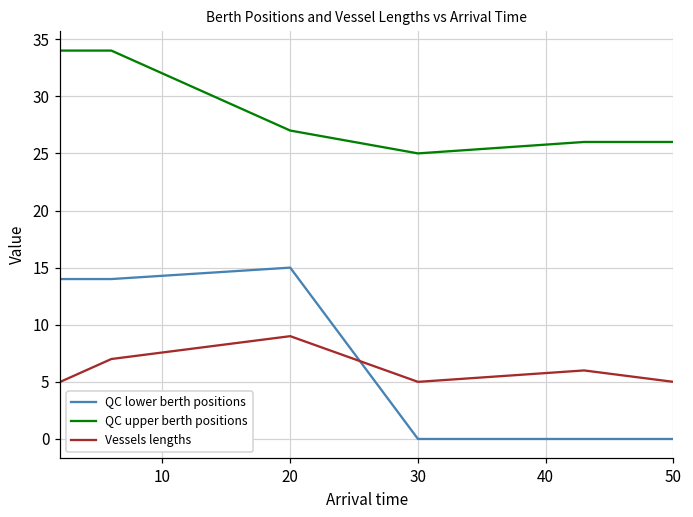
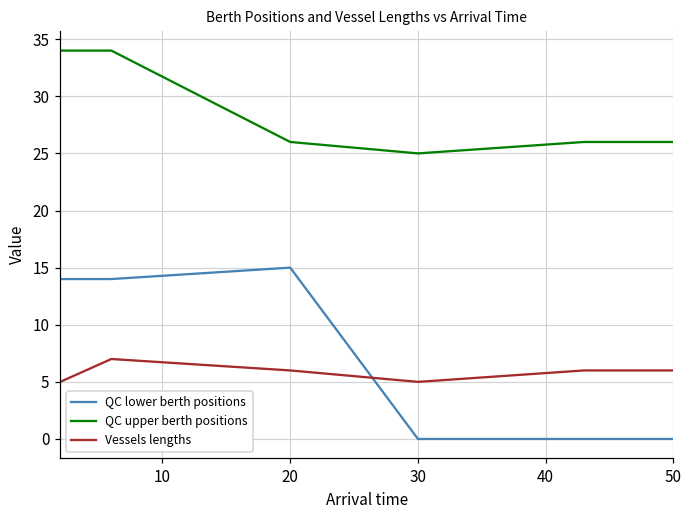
  {
    "QC lower berth positions": {
      "20": 15,
      "30": 0,
      "50": 0
    },
    "QC upper berth positions": {
-     "20": 27,
+     "20": 26,
      "30": 25,
      "50": 26
    },
    "Vessels lengths": {
-     "20": 9,
+     "20": 6,
      "30": 5,
-     "50": 5
+     "50": 6
    }
  }
